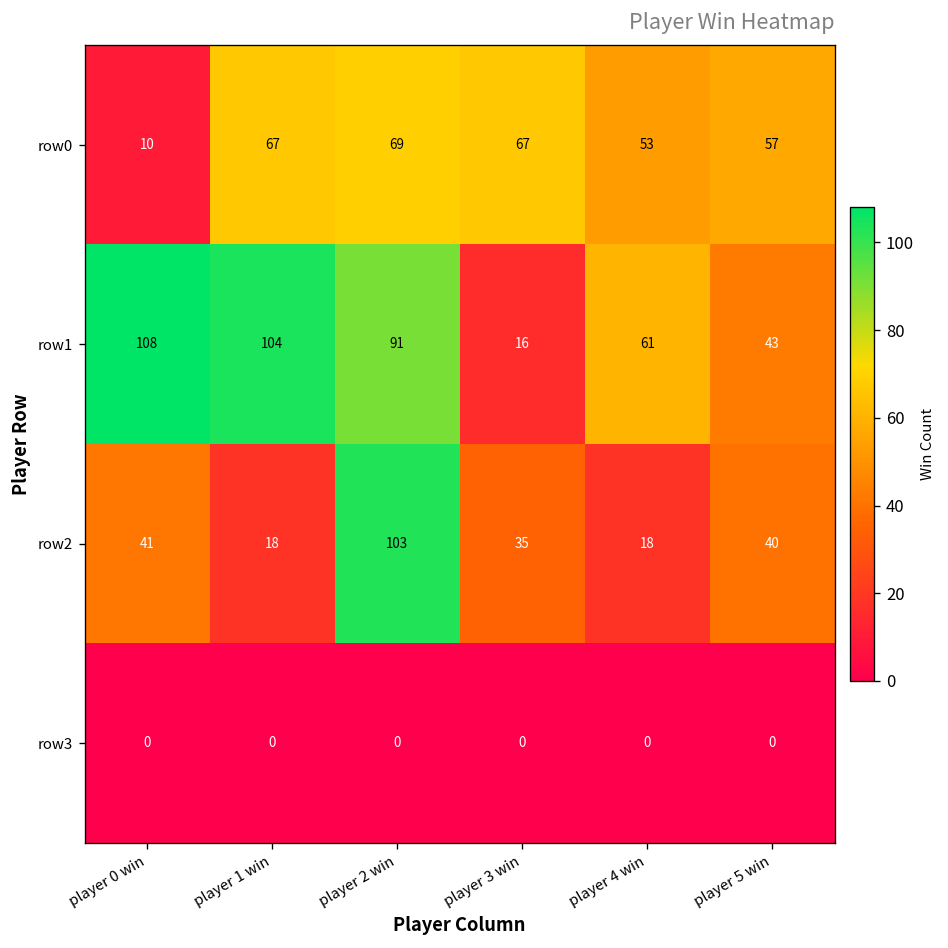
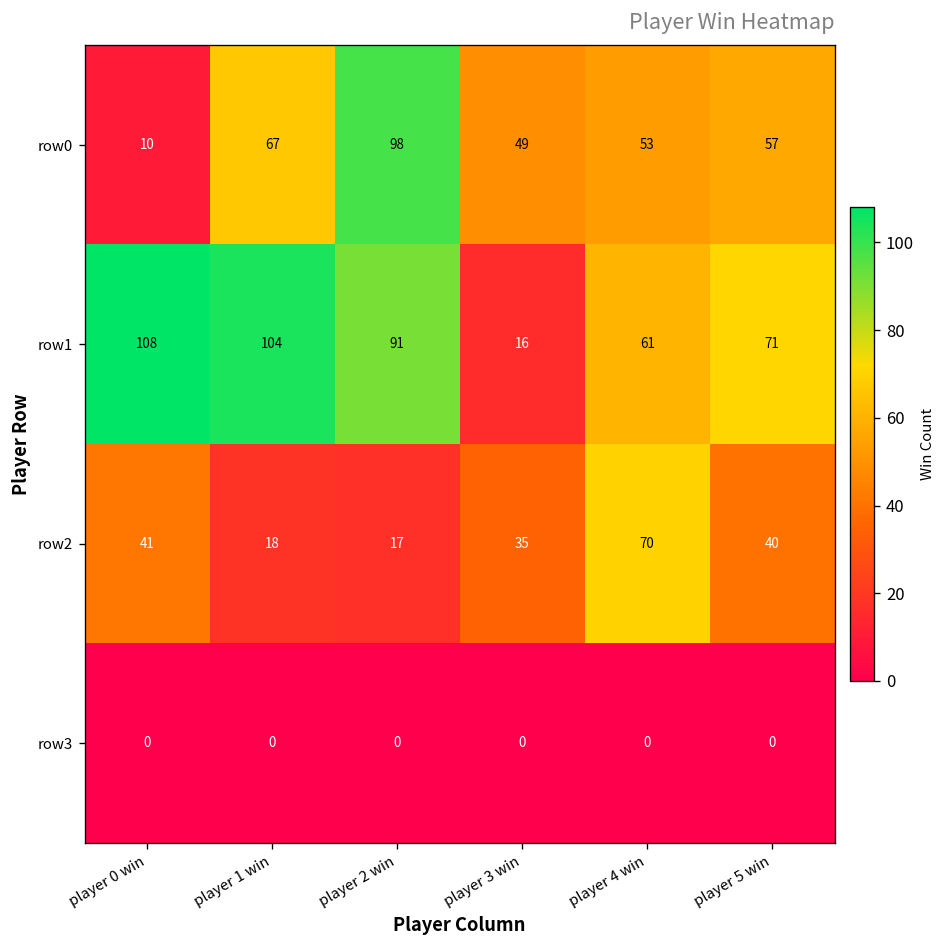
  {
    "row0": {
      "player 0 win": 10,
      "player 1 win": 67,
-     "player 2 win": 69,
-     "player 3 win": 67,
+     "player 2 win": 98,
+     "player 3 win": 49,
      "player 4 win": 53,
      "player 5 win": 57
    },
    "row1": {
      "player 0 win": 108,
      "player 1 win": 104,
      "player 2 win": 91,
      "player 3 win": 16,
      "player 4 win": 61,
-     "player 5 win": 43
+     "player 5 win": 71
    },
    "row2": {
      "player 0 win": 41,
      "player 1 win": 18,
-     "player 2 win": 103,
+     "player 2 win": 17,
      "player 3 win": 35,
-     "player 4 win": 18,
+     "player 4 win": 70,
      "player 5 win": 40
    },
    "row3": {
      "player 0 win": 0,
      "player 1 win": 0,
      "player 2 win": 0,
      "player 3 win": 0,
      "player 4 win": 0,
      "player 5 win": 0
    }
  }
